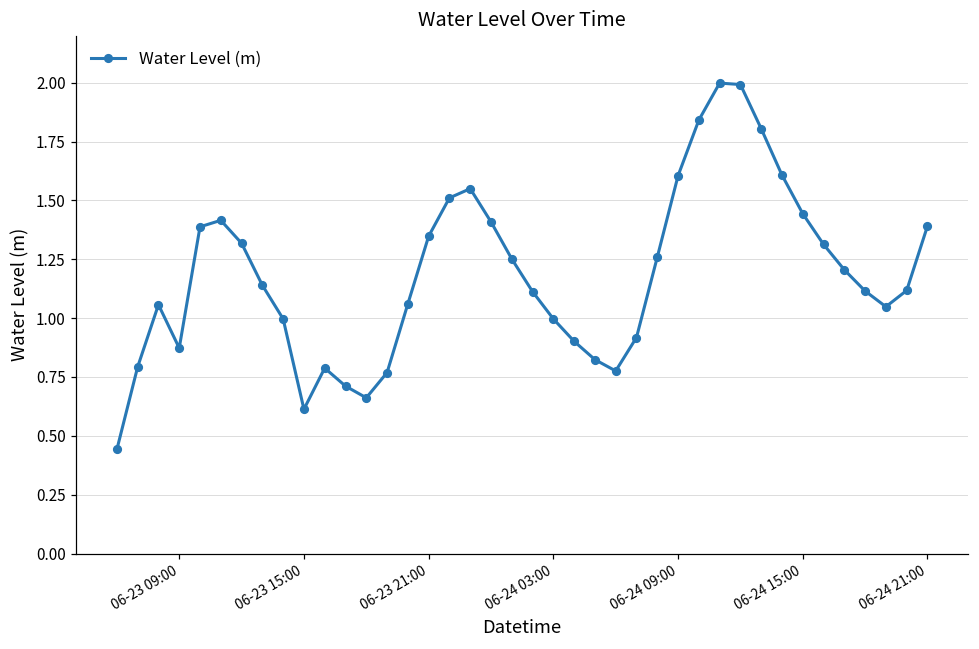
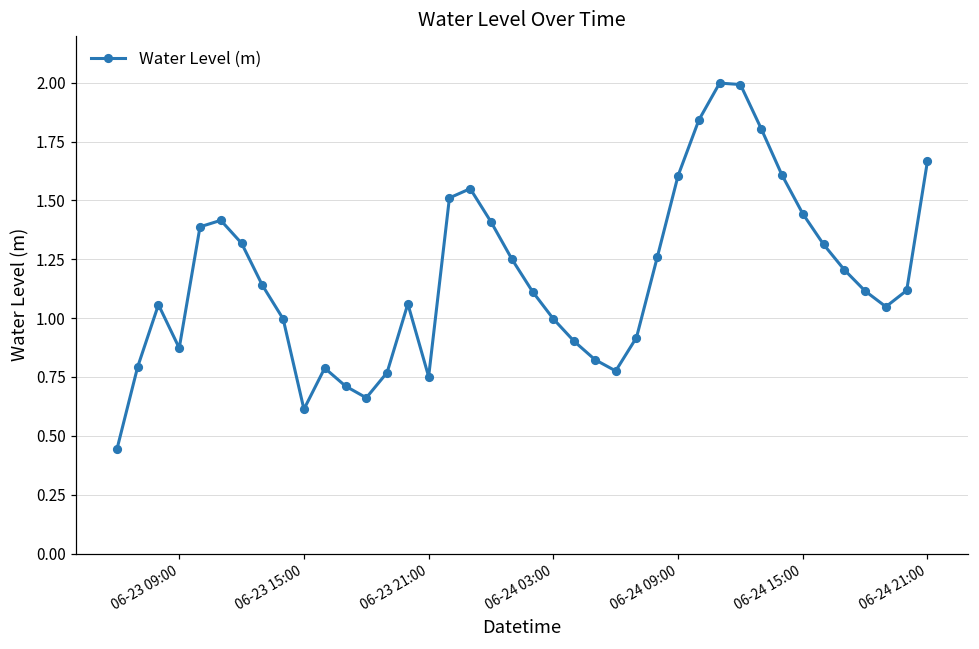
  {
    "06-23 09:00": 0.87,
    "06-23 15:00": 0.61,
-   "06-23 21:00": 1.35,
+   "06-23 21:00": 0.75,
    "06-24 03:00": 1.00,
    "06-24 09:00": 1.60,
    "06-24 15:00": 1.44,
-   "06-24 21:00": 1.39
+   "06-24 21:00": 1.67
  }
